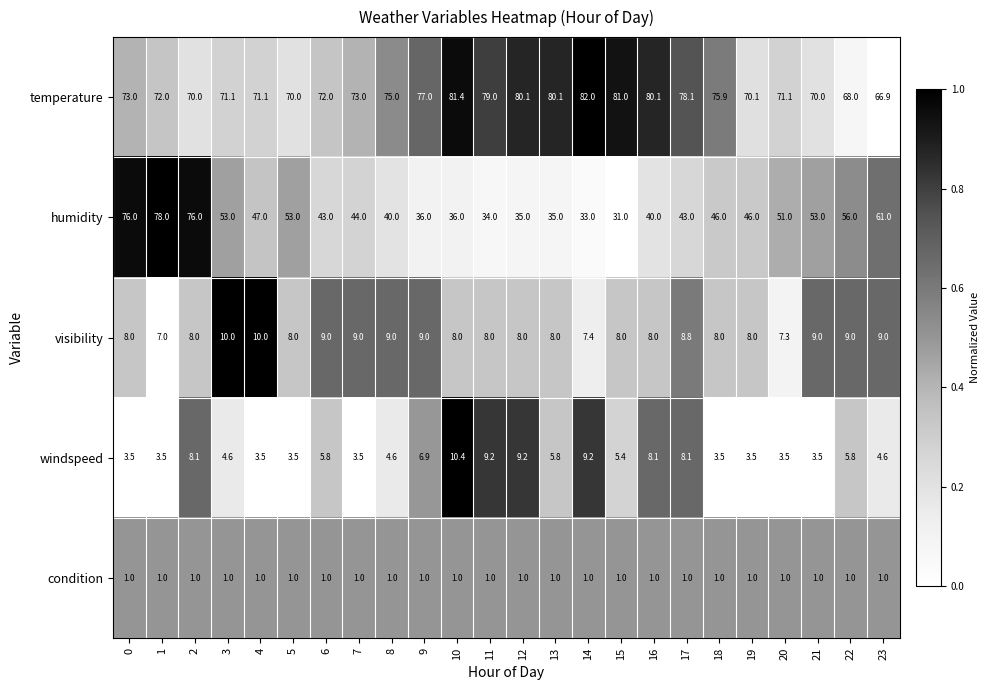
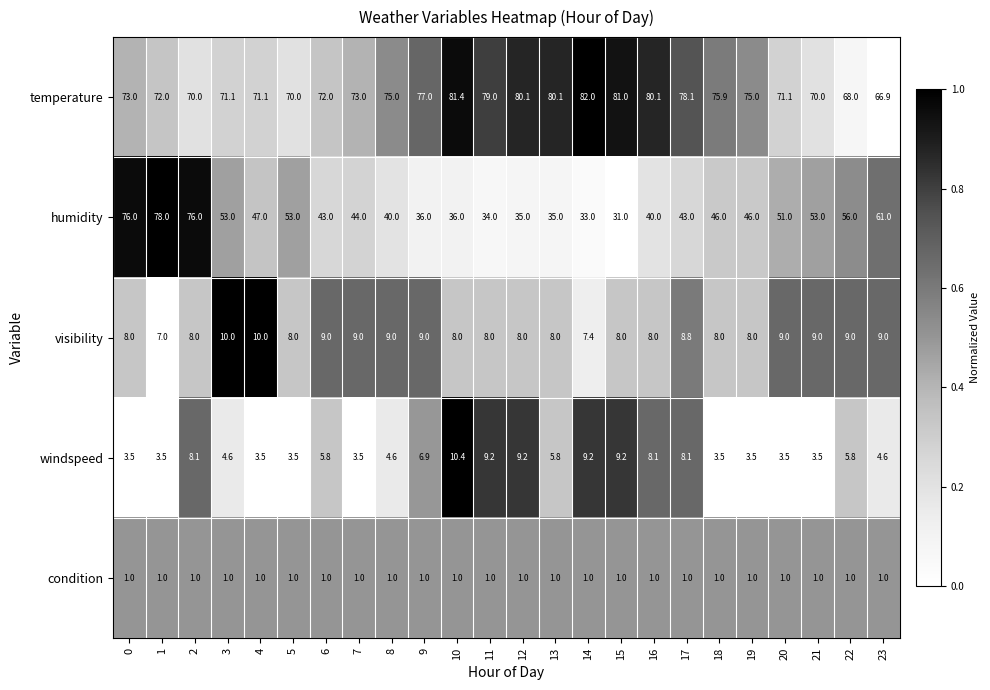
  {
    "temperature": {
      "0": 73.0,
      "1": 72.0,
      "2": 70.0,
      "3": 71.1,
      "4": 71.1,
      "5": 70.0,
      "6": 72.0,
      "7": 73.0,
      "8": 75.0,
      "9": 77.0,
      "10": 81.4,
      "11": 79.0,
      "12": 80.1,
      "13": 80.1,
      "14": 82.0,
      "15": 81.0,
      "16": 80.1,
      "17": 78.1,
      "18": 75.9,
-     "19": 70.1,
+     "19": 75.0,
      "20": 71.1,
      "21": 70.0,
      "22": 68.0,
      "23": 66.9
    },
    "humidity": {
      "0": 76.0,
      "1": 78.0,
      "2": 76.0,
      "3": 53.0,
      "4": 47.0,
      "5": 53.0,
      "6": 43.0,
      "7": 44.0,
      "8": 40.0,
      "9": 36.0,
      "10": 36.0,
      "11": 34.0,
      "12": 35.0,
      "13": 35.0,
      "14": 33.0,
      "15": 31.0,
      "16": 40.0,
      "17": 43.0,
      "18": 46.0,
      "19": 46.0,
      "20": 51.0,
      "21": 53.0,
      "22": 56.0,
      "23": 61.0
    },
    "visibility": {
      "0": 8.0,
      "1": 7.0,
      "2": 8.0,
      "3": 10.0,
      "4": 10.0,
      "5": 8.0,
      "6": 9.0,
      "7": 9.0,
      "8": 9.0,
      "9": 9.0,
      "10": 8.0,
      "11": 8.0,
      "12": 8.0,
      "13": 8.0,
      "14": 7.4,
      "15": 8.0,
      "16": 8.0,
      "17": 8.8,
      "18": 8.0,
      "19": 8.0,
-     "20": 7.3,
+     "20": 9.0,
      "21": 9.0,
      "22": 9.0,
      "23": 9.0
    },
    "windspeed": {
      "0": 3.5,
      "1": 3.5,
      "2": 8.1,
      "3": 4.6,
      "4": 3.5,
      "5": 3.5,
      "6": 5.8,
      "7": 3.5,
      "8": 4.6,
      "9": 6.9,
      "10": 10.4,
      "11": 9.2,
      "12": 9.2,
      "13": 5.8,
      "14": 9.2,
-     "15": 5.4,
+     "15": 9.2,
      "16": 8.1,
      "17": 8.1,
      "18": 3.5,
      "19": 3.5,
      "20": 3.5,
      "21": 3.5,
      "22": 5.8,
      "23": 4.6
    },
    "condition": {
      "0": 1.0,
      "1": 1.0,
      "2": 1.0,
      "3": 1.0,
      "4": 1.0,
      "5": 1.0,
      "6": 1.0,
      "7": 1.0,
      "8": 1.0,
      "9": 1.0,
      "10": 1.0,
      "11": 1.0,
      "12": 1.0,
      "13": 1.0,
      "14": 1.0,
      "15": 1.0,
      "16": 1.0,
      "17": 1.0,
      "18": 1.0,
      "19": 1.0,
      "20": 1.0,
      "21": 1.0,
      "22": 1.0,
      "23": 1.0
    }
  }
